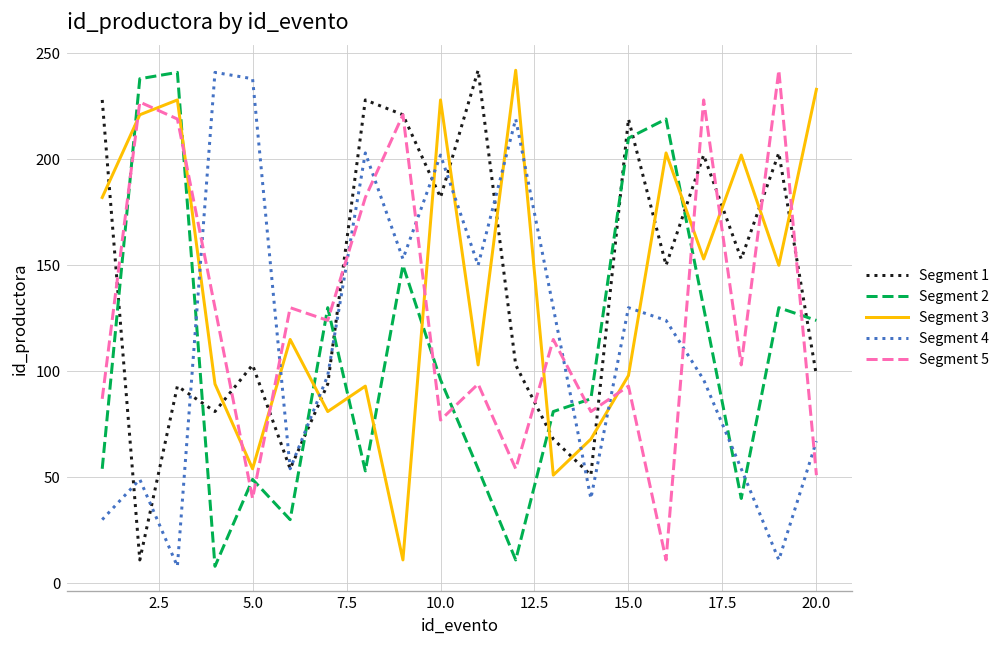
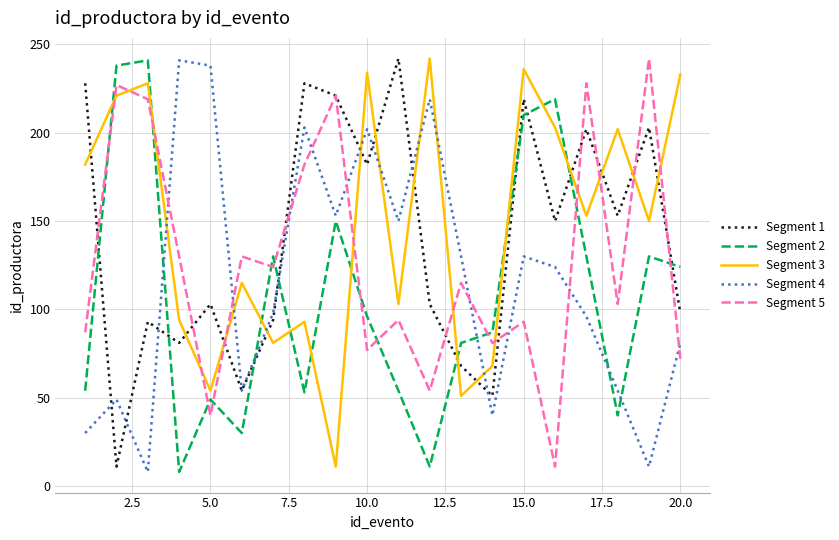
  {
    "Segment 1": {
      "5.0": 103,
      "10.0": 182,
      "15.0": 219,
      "20.0": 98
    },
    "Segment 2": {
      "5.0": 49,
      "10.0": 96,
      "15.0": 210,
      "20.0": 124
    },
    "Segment 3": {
      "5.0": 54,
-     "10.0": 228,
-     "15.0": 98,
+     "10.0": 234,
+     "15.0": 236,
      "20.0": 233
    },
    "Segment 4": {
      "5.0": 238,
      "10.0": 202,
      "15.0": 130,
-     "20.0": 67
+     "20.0": 81
    },
    "Segment 5": {
      "5.0": 40,
      "10.0": 77,
      "15.0": 93,
-     "20.0": 51
+     "20.0": 72
    }
  }
